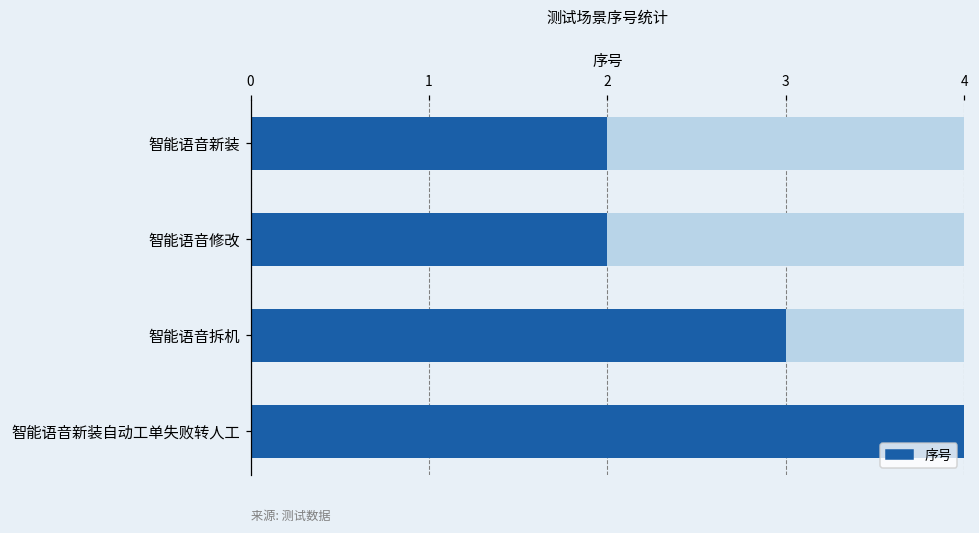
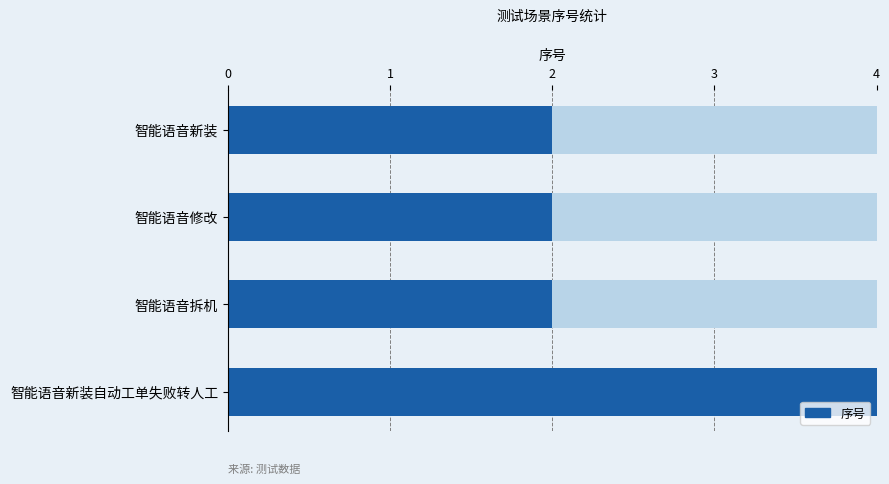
  {
    "序号": {
-     "智能语音拆机": 3,
+     "智能语音拆机": 2,
      "智能语音新装自动工单失败转人工": 4
    }
  }
